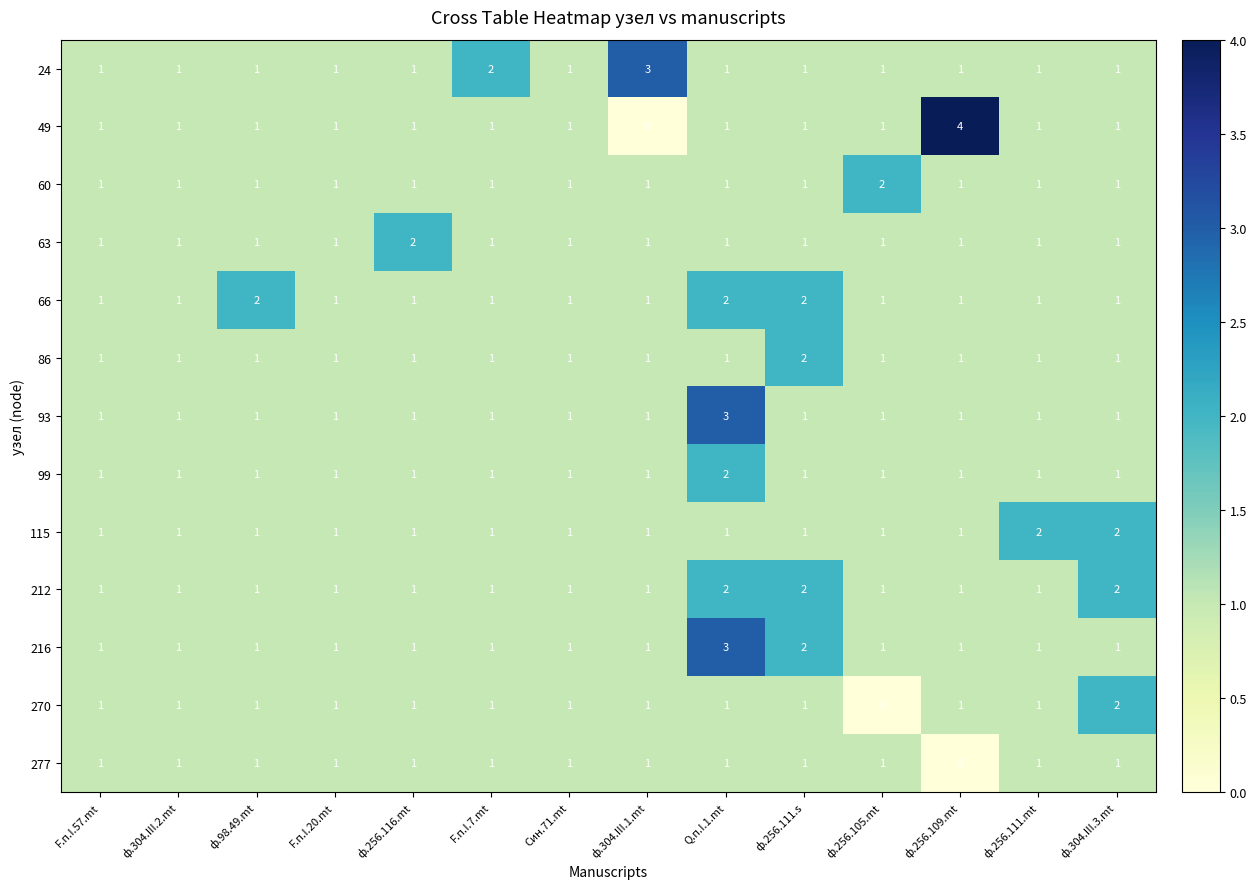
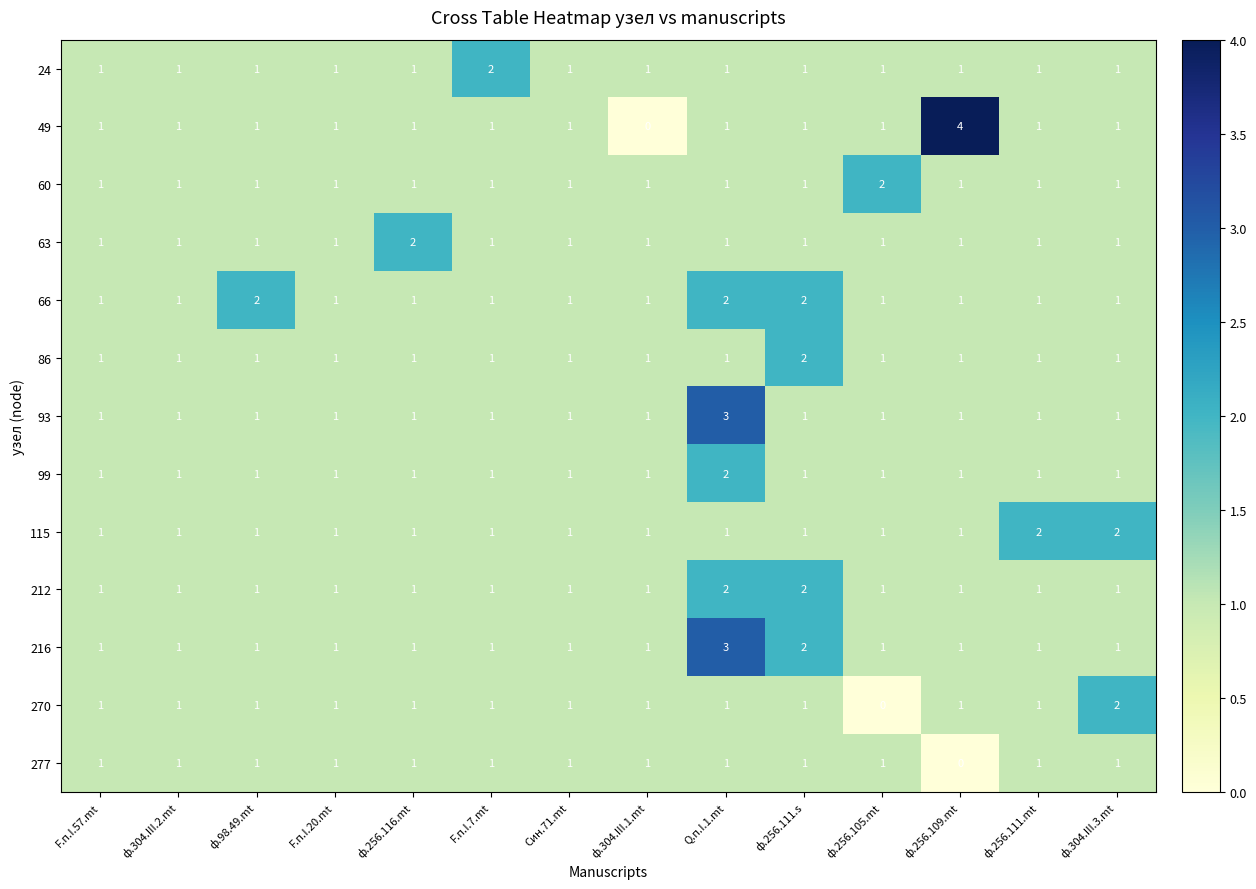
  {
    "24": {
      "F.п.I.57.mt": 1,
      "ф.304.III.2.mt": 1,
      "ф.98.49.mt": 1,
      "F.п.I.20.mt": 1,
      "ф.256.116.mt": 1,
      "F.п.I.7.mt": 2,
      "Син.71.mt": 1,
-     "ф.304.III.1.mt": 3,
+     "ф.304.III.1.mt": 1,
      "Q.п.I.1.mt": 1,
      "ф.256.111.s": 1,
      "ф.256.105.mt": 1,
      "ф.256.109.mt": 1,
      "ф.256.111.mt": 1,
      "ф.304.III.3.mt": 1
    },
    "49": {
      "F.п.I.57.mt": 1,
      "ф.304.III.2.mt": 1,
      "ф.98.49.mt": 1,
      "F.п.I.20.mt": 1,
      "ф.256.116.mt": 1,
      "F.п.I.7.mt": 1,
      "Син.71.mt": 1,
      "Q.п.I.1.mt": 1,
      "ф.256.111.s": 1,
      "ф.256.105.mt": 1,
      "ф.256.109.mt": 4,
      "ф.256.111.mt": 1,
      "ф.304.III.3.mt": 1
    },
    "60": {
      "F.п.I.57.mt": 1,
      "ф.304.III.2.mt": 1,
      "ф.98.49.mt": 1,
      "F.п.I.20.mt": 1,
      "ф.256.116.mt": 1,
      "F.п.I.7.mt": 1,
      "Син.71.mt": 1,
      "ф.304.III.1.mt": 1,
      "Q.п.I.1.mt": 1,
      "ф.256.111.s": 1,
      "ф.256.105.mt": 2,
      "ф.256.109.mt": 1,
      "ф.256.111.mt": 1,
      "ф.304.III.3.mt": 1
    },
    "63": {
      "F.п.I.57.mt": 1,
      "ф.304.III.2.mt": 1,
      "ф.98.49.mt": 1,
      "F.п.I.20.mt": 1,
      "ф.256.116.mt": 2,
      "F.п.I.7.mt": 1,
      "Син.71.mt": 1,
      "ф.304.III.1.mt": 1,
      "Q.п.I.1.mt": 1,
      "ф.256.111.s": 1,
      "ф.256.105.mt": 1,
      "ф.256.109.mt": 1,
      "ф.256.111.mt": 1,
      "ф.304.III.3.mt": 1
    },
    "66": {
      "F.п.I.57.mt": 1,
      "ф.304.III.2.mt": 1,
      "ф.98.49.mt": 2,
      "F.п.I.20.mt": 1,
      "ф.256.116.mt": 1,
      "F.п.I.7.mt": 1,
      "Син.71.mt": 1,
      "ф.304.III.1.mt": 1,
      "Q.п.I.1.mt": 2,
      "ф.256.111.s": 2,
      "ф.256.105.mt": 1,
      "ф.256.109.mt": 1,
      "ф.256.111.mt": 1,
      "ф.304.III.3.mt": 1
    },
    "86": {
      "F.п.I.57.mt": 1,
      "ф.304.III.2.mt": 1,
      "ф.98.49.mt": 1,
      "F.п.I.20.mt": 1,
      "ф.256.116.mt": 1,
      "F.п.I.7.mt": 1,
      "Син.71.mt": 1,
      "ф.304.III.1.mt": 1,
      "Q.п.I.1.mt": 1,
      "ф.256.111.s": 2,
      "ф.256.105.mt": 1,
      "ф.256.109.mt": 1,
      "ф.256.111.mt": 1,
      "ф.304.III.3.mt": 1
    },
    "93": {
      "F.п.I.57.mt": 1,
      "ф.304.III.2.mt": 1,
      "ф.98.49.mt": 1,
      "F.п.I.20.mt": 1,
      "ф.256.116.mt": 1,
      "F.п.I.7.mt": 1,
      "Син.71.mt": 1,
      "ф.304.III.1.mt": 1,
      "Q.п.I.1.mt": 3,
      "ф.256.111.s": 1,
      "ф.256.105.mt": 1,
      "ф.256.109.mt": 1,
      "ф.256.111.mt": 1,
      "ф.304.III.3.mt": 1
    },
    "99": {
      "F.п.I.57.mt": 1,
      "ф.304.III.2.mt": 1,
      "ф.98.49.mt": 1,
      "F.п.I.20.mt": 1,
      "ф.256.116.mt": 1,
      "F.п.I.7.mt": 1,
      "Син.71.mt": 1,
      "ф.304.III.1.mt": 1,
      "Q.п.I.1.mt": 2,
      "ф.256.111.s": 1,
      "ф.256.105.mt": 1,
      "ф.256.109.mt": 1,
      "ф.256.111.mt": 1,
      "ф.304.III.3.mt": 1
    },
    "115": {
      "F.п.I.57.mt": 1,
      "ф.304.III.2.mt": 1,
      "ф.98.49.mt": 1,
      "F.п.I.20.mt": 1,
      "ф.256.116.mt": 1,
      "F.п.I.7.mt": 1,
      "Син.71.mt": 1,
      "ф.304.III.1.mt": 1,
      "Q.п.I.1.mt": 1,
      "ф.256.111.s": 1,
      "ф.256.105.mt": 1,
      "ф.256.109.mt": 1,
      "ф.256.111.mt": 2,
      "ф.304.III.3.mt": 2
    },
    "212": {
      "F.п.I.57.mt": 1,
      "ф.304.III.2.mt": 1,
      "ф.98.49.mt": 1,
      "F.п.I.20.mt": 1,
      "ф.256.116.mt": 1,
      "F.п.I.7.mt": 1,
      "Син.71.mt": 1,
      "ф.304.III.1.mt": 1,
      "Q.п.I.1.mt": 2,
      "ф.256.111.s": 2,
      "ф.256.105.mt": 1,
      "ф.256.109.mt": 1,
      "ф.256.111.mt": 1,
-     "ф.304.III.3.mt": 2
+     "ф.304.III.3.mt": 1
    },
    "216": {
      "F.п.I.57.mt": 1,
      "ф.304.III.2.mt": 1,
      "ф.98.49.mt": 1,
      "F.п.I.20.mt": 1,
      "ф.256.116.mt": 1,
      "F.п.I.7.mt": 1,
      "Син.71.mt": 1,
      "ф.304.III.1.mt": 1,
      "Q.п.I.1.mt": 3,
      "ф.256.111.s": 2,
      "ф.256.105.mt": 1,
      "ф.256.109.mt": 1,
      "ф.256.111.mt": 1,
      "ф.304.III.3.mt": 1
    },
    "270": {
      "F.п.I.57.mt": 1,
      "ф.304.III.2.mt": 1,
      "ф.98.49.mt": 1,
      "F.п.I.20.mt": 1,
      "ф.256.116.mt": 1,
      "F.п.I.7.mt": 1,
      "Син.71.mt": 1,
      "ф.304.III.1.mt": 1,
      "Q.п.I.1.mt": 1,
      "ф.256.111.s": 1,
      "ф.256.109.mt": 1,
      "ф.256.111.mt": 1,
      "ф.304.III.3.mt": 2
    },
    "277": {
      "F.п.I.57.mt": 1,
      "ф.304.III.2.mt": 1,
      "ф.98.49.mt": 1,
      "F.п.I.20.mt": 1,
      "ф.256.116.mt": 1,
      "F.п.I.7.mt": 1,
      "Син.71.mt": 1,
      "ф.304.III.1.mt": 1,
      "Q.п.I.1.mt": 1,
      "ф.256.111.s": 1,
      "ф.256.105.mt": 1,
      "ф.256.111.mt": 1,
      "ф.304.III.3.mt": 1
    }
  }
